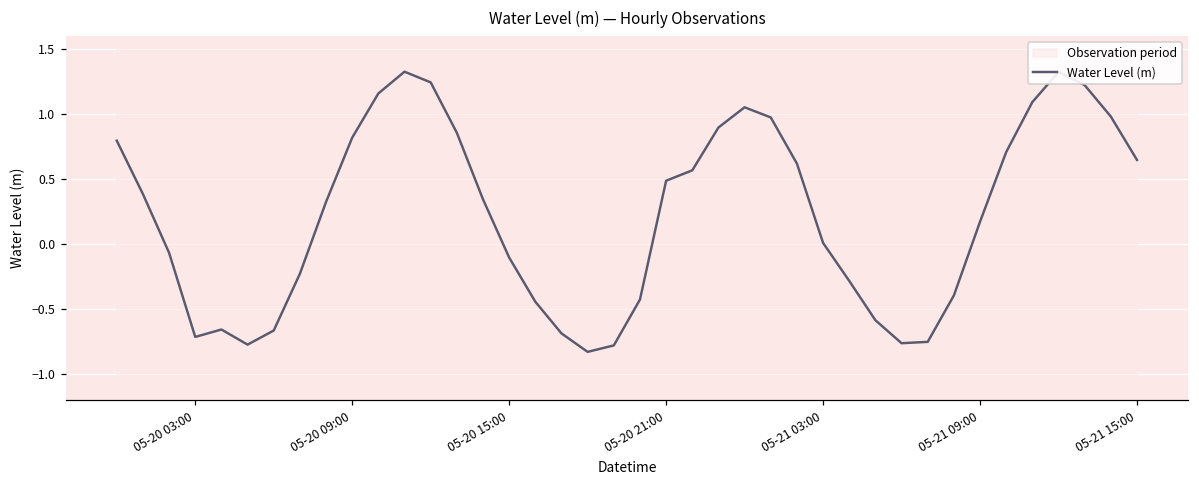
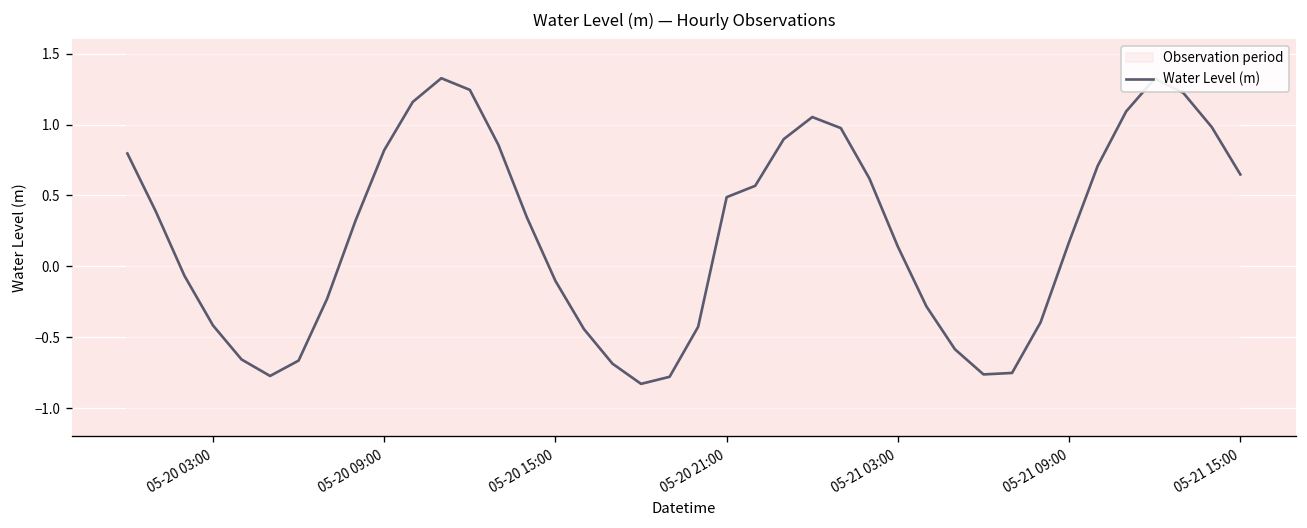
  {
-   "05-20 03:00": -0.71,
+   "05-20 03:00": -0.42,
    "05-20 09:00": 0.82,
    "05-20 15:00": -0.10,
    "05-20 21:00": 0.49,
-   "05-21 03:00": 0.01,
+   "05-21 03:00": 0.14,
    "05-21 09:00": 0.17,
    "05-21 15:00": 0.65
  }
